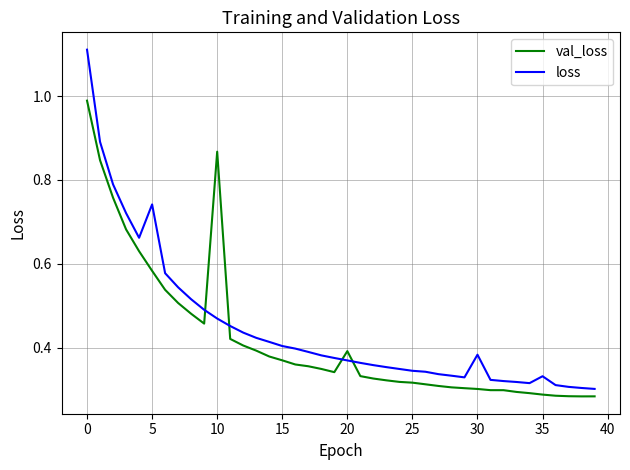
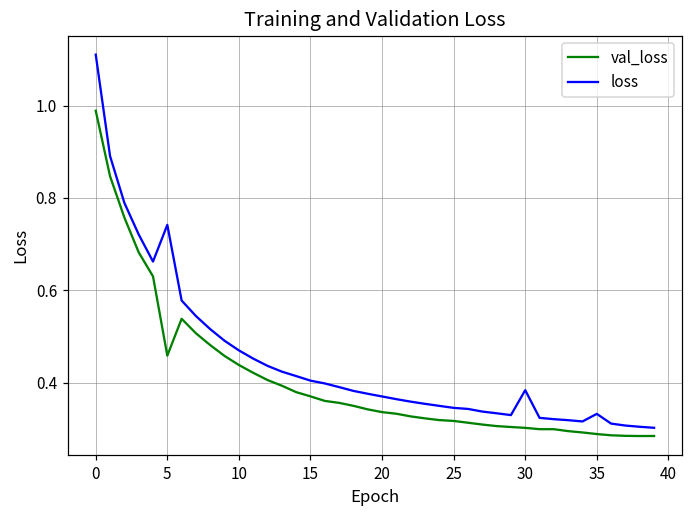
  {
    "val_loss": {
      "0": 0.99,
-     "5": 0.58,
-     "10": 0.87,
+     "5": 0.46,
+     "10": 0.44,
      "15": 0.37,
-     "20": 0.39,
+     "20": 0.34,
      "25": 0.32,
      "30": 0.30,
      "35": 0.29
    },
    "loss": {
      "0": 1.11,
      "5": 0.74,
      "10": 0.47,
      "15": 0.40,
      "20": 0.37,
      "25": 0.35,
      "30": 0.38,
      "35": 0.33
    }
  }
